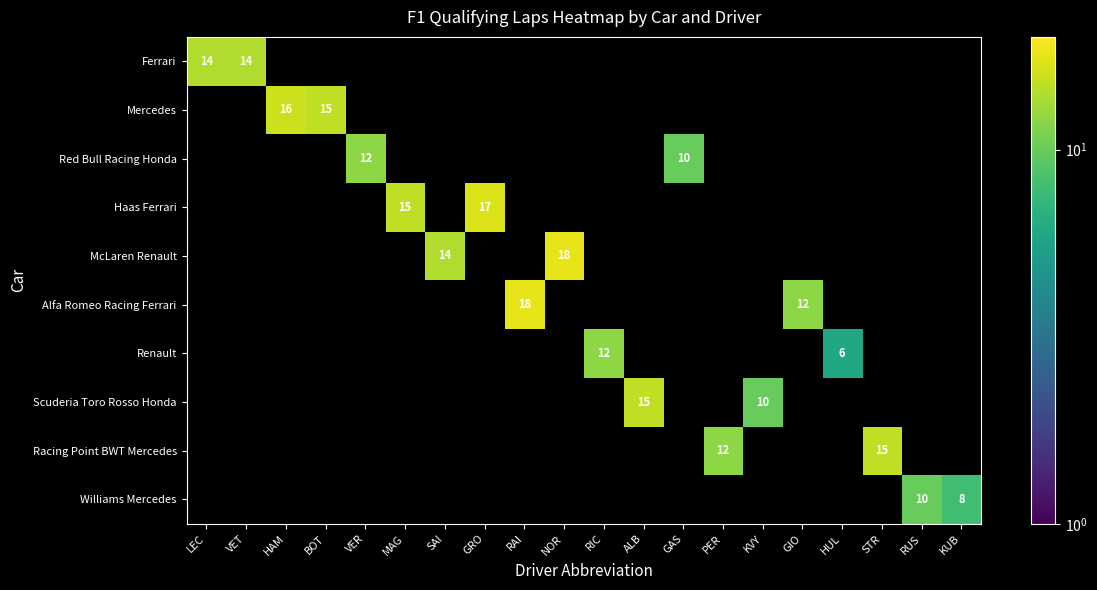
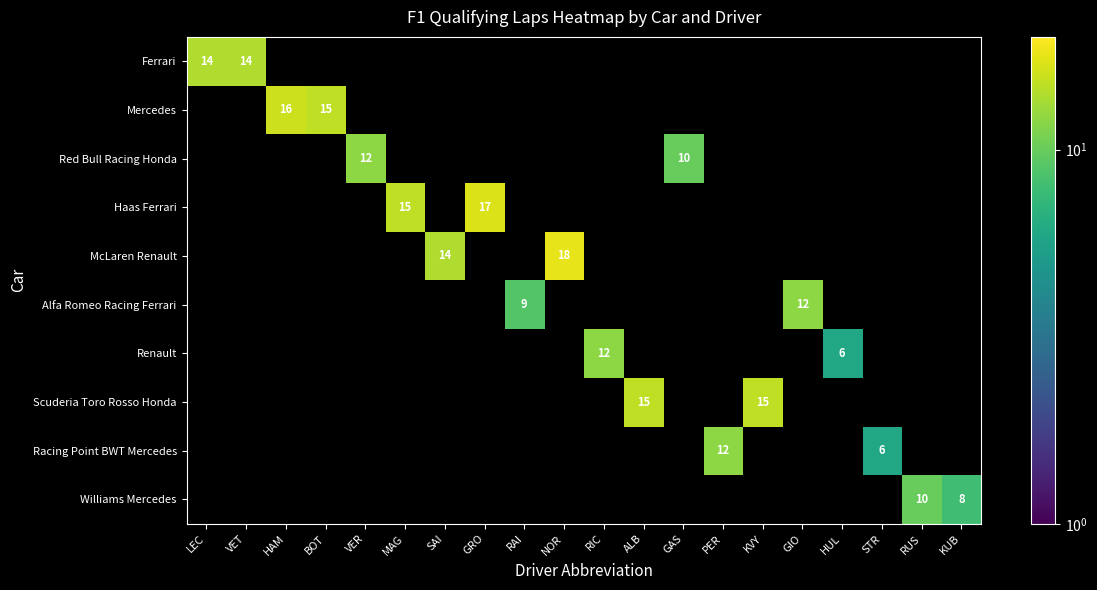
  {
    "Ferrari": {
      "LEC": 14,
      "VET": 14
    },
    "Mercedes": {
      "HAM": 16,
      "BOT": 15
    },
    "Red Bull Racing Honda": {
      "VER": 12,
      "GAS": 10
    },
    "Haas Ferrari": {
      "MAG": 15,
      "GRO": 17
    },
    "McLaren Renault": {
      "SAI": 14,
      "NOR": 18
    },
    "Alfa Romeo Racing Ferrari": {
-     "RAI": 18,
+     "RAI": 9,
      "GIO": 12
    },
    "Renault": {
      "RIC": 12,
      "HUL": 6
    },
    "Scuderia Toro Rosso Honda": {
      "ALB": 15,
-     "KVY": 10
+     "KVY": 15
    },
    "Racing Point BWT Mercedes": {
      "PER": 12,
-     "STR": 15
+     "STR": 6
    },
    "Williams Mercedes": {
      "RUS": 10,
      "KUB": 8
    }
  }
